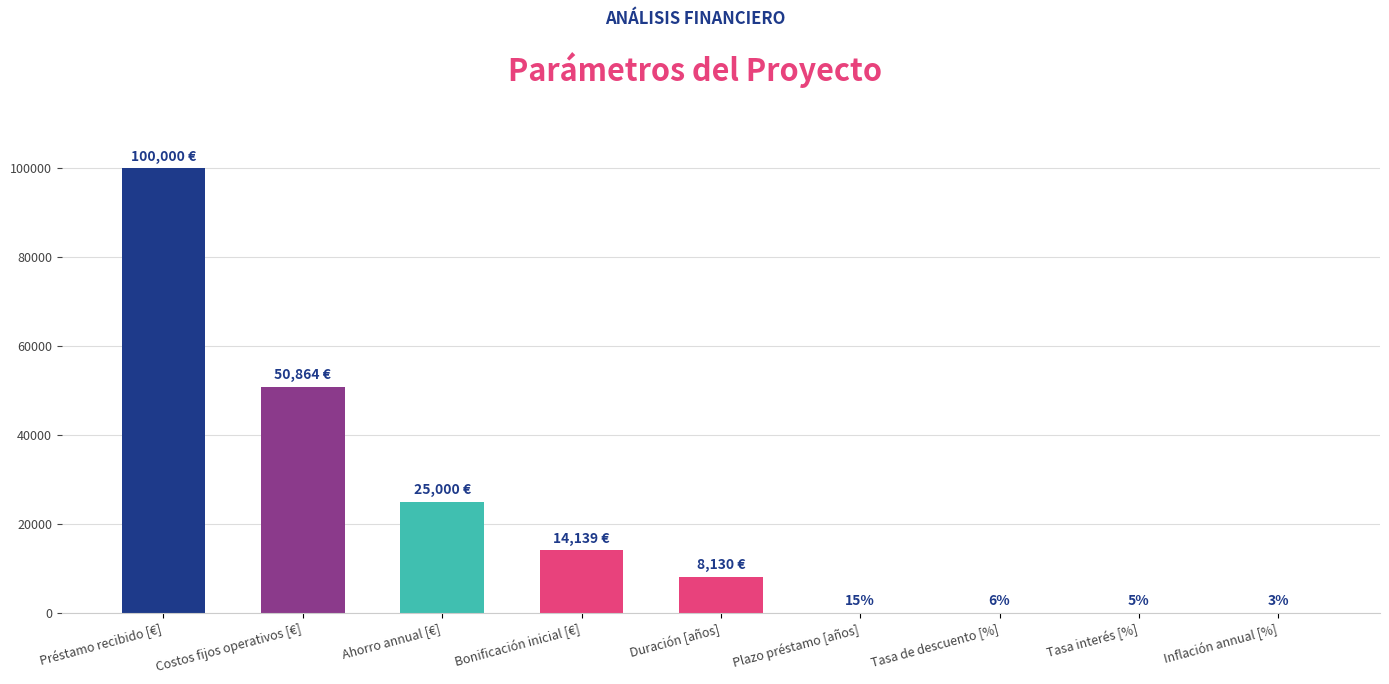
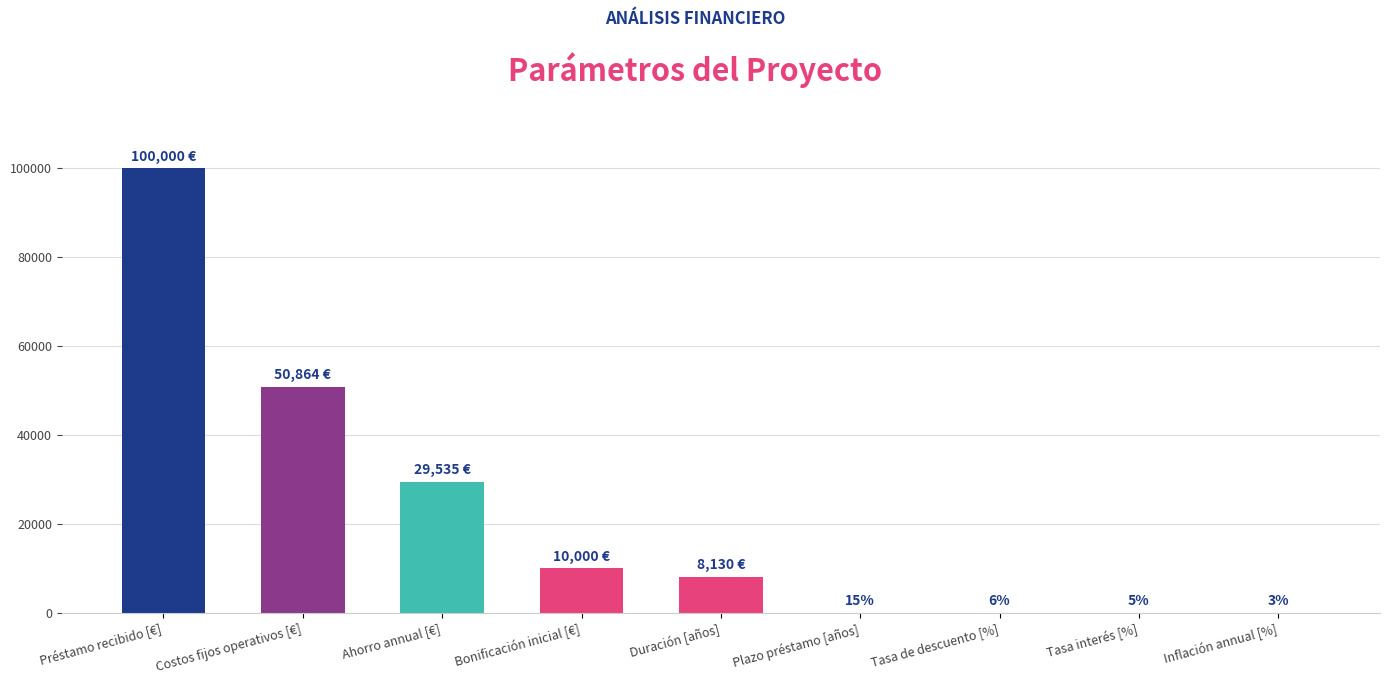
  {
    "Préstamo recibido [€]": "100,000",
    "Costos fijos operativos [€]": "50,864",
-   "Ahorro annual [€]": "25,000",
-   "Bonificación inicial [€]": "14,139",
+   "Ahorro annual [€]": "29,535",
+   "Bonificación inicial [€]": "10,000",
    "Duración [años]": "8,130",
    "Plazo préstamo [años]": "15%",
    "Tasa de descuento [%]": "6%",
    "Tasa interés [%]": "5%",
    "Inflación annual [%]": "3%"
  }
